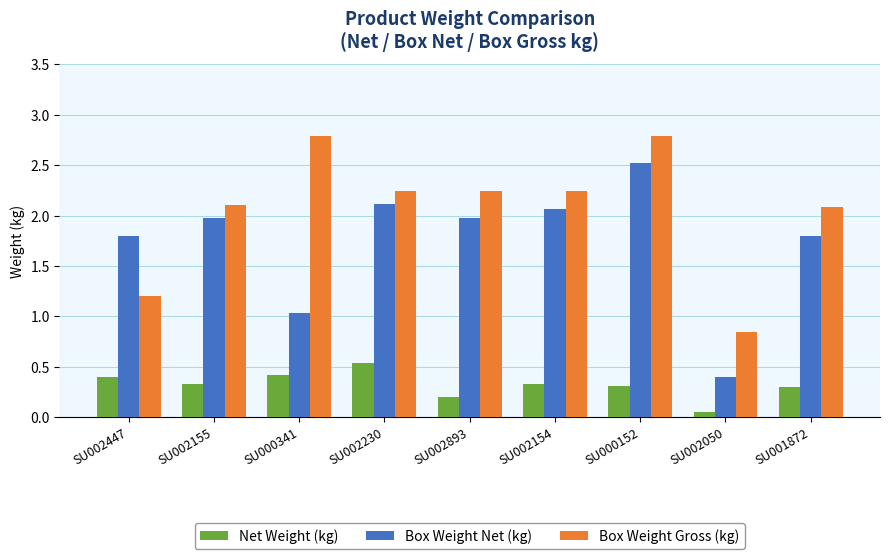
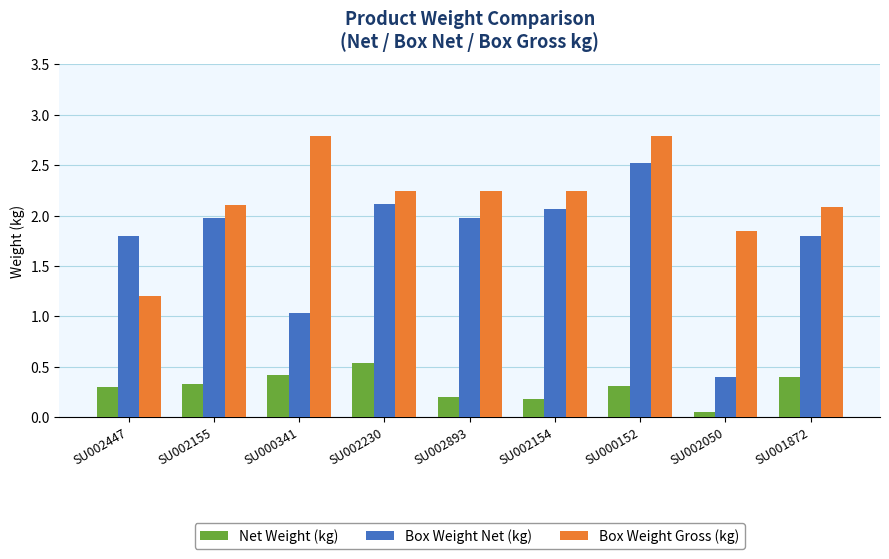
  {
    "Net Weight (kg)": {
-     "SU002447": 0.4,
+     "SU002447": 0.3,
      "SU002155": 0.33,
      "SU000341": 0.42,
      "SU002230": 0.54,
      "SU002893": 0.20,
-     "SU002154": 0.33,
+     "SU002154": 0.18,
      "SU000152": 0.31,
      "SU002050": 0.05,
-     "SU001872": 0.3
+     "SU001872": 0.4
    },
    "Box Weight Net (kg)": {
      "SU002447": 1.80,
      "SU002155": 1.98,
      "SU000341": 1.03,
      "SU002230": 2.12,
      "SU002893": 1.98,
      "SU002154": 2.07,
      "SU000152": 2.52,
      "SU002050": 0.40,
      "SU001872": 1.80
    },
    "Box Weight Gross (kg)": {
      "SU002447": 1.20,
      "SU002155": 2.10,
      "SU000341": 2.79,
      "SU002230": 2.25,
      "SU002893": 2.25,
      "SU002154": 2.25,
      "SU000152": 2.79,
-     "SU002050": 0.84,
+     "SU002050": 1.85,
      "SU001872": 2.08
    }
  }
